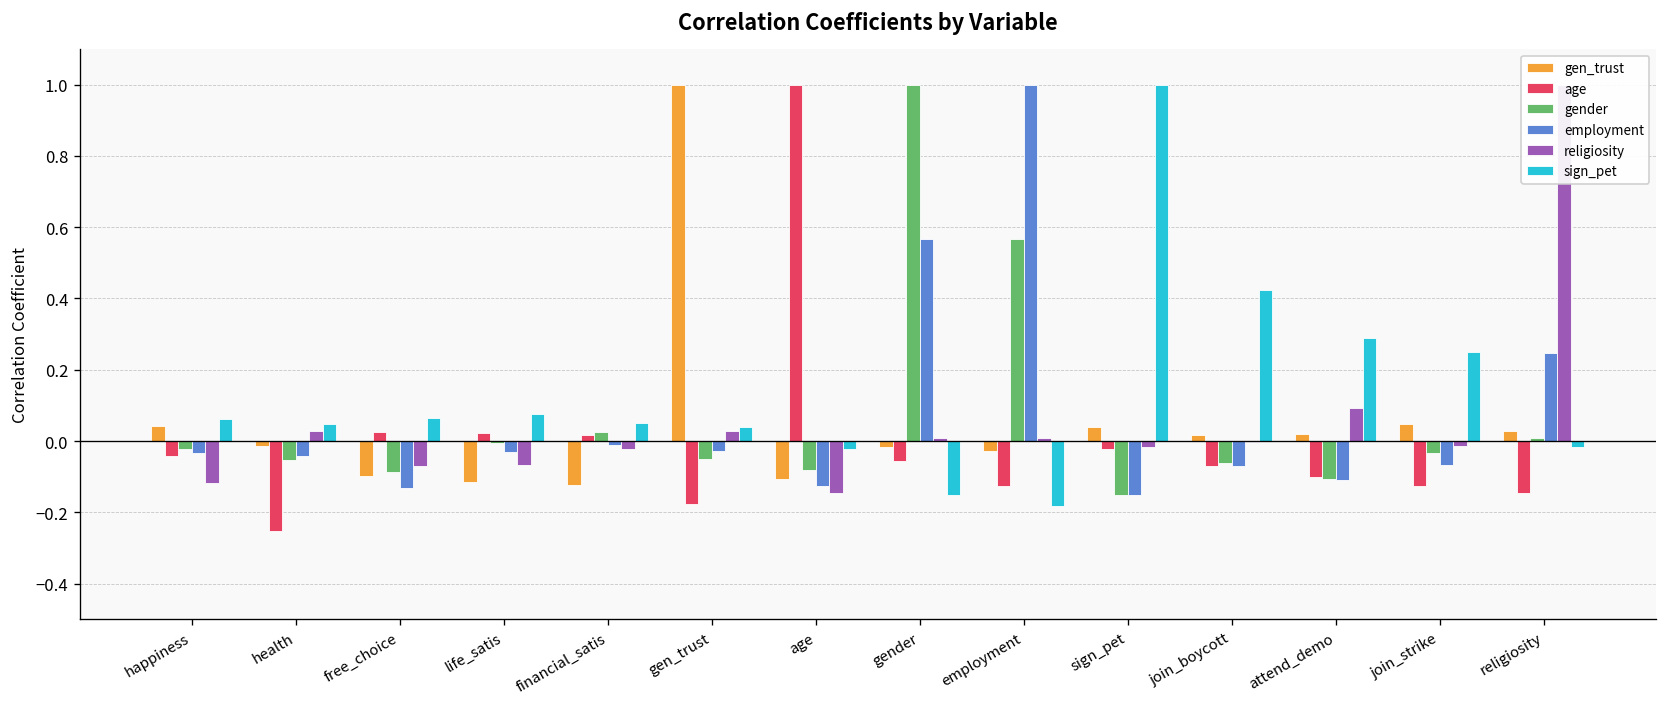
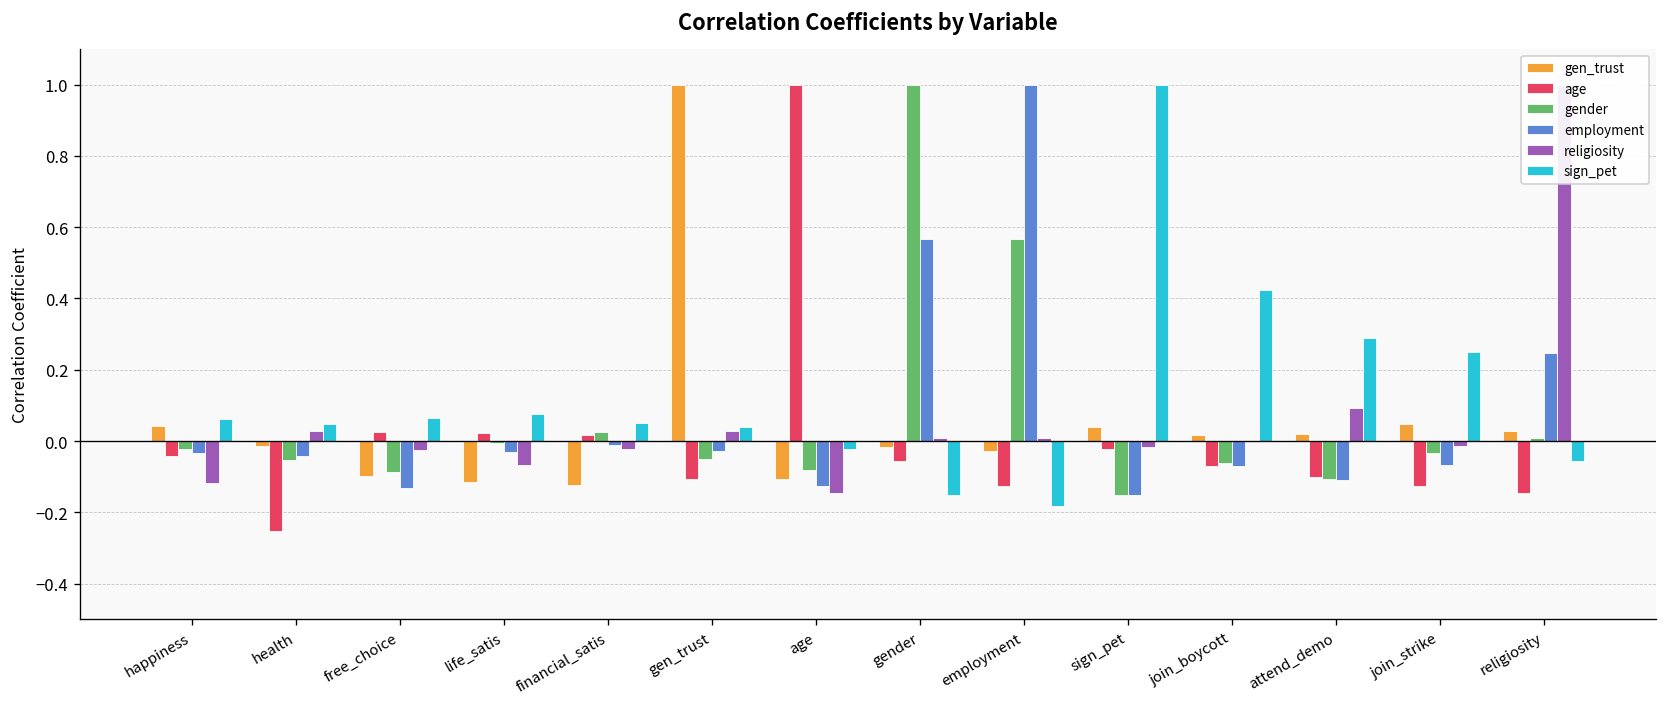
  {
    "gen_trust": {
      "happiness": 0.04,
      "health": -0.01,
      "free_choice": -0.10,
      "life_satis": -0.11,
      "financial_satis": -0.12,
      "gen_trust": 1.00,
      "age": -0.11,
      "gender": -0.02,
      "employment": -0.03,
      "sign_pet": 0.04,
      "join_boycott": 0.02,
      "attend_demo": 0.02,
      "join_strike": 0.05,
      "religiosity": 0.03
    },
    "age": {
      "happiness": -0.04,
      "health": -0.25,
      "free_choice": 0.03,
      "life_satis": 0.02,
      "financial_satis": 0.02,
-     "gen_trust": -0.18,
+     "gen_trust": -0.11,
      "age": 1.00,
      "gender": -0.05,
      "employment": -0.13,
      "sign_pet": -0.02,
      "join_boycott": -0.07,
      "attend_demo": -0.10,
      "join_strike": -0.13,
      "religiosity": -0.15
    },
    "gender": {
      "happiness": -0.02,
      "health": -0.05,
      "free_choice": -0.09,
      "financial_satis": 0.02,
      "gen_trust": -0.05,
      "age": -0.08,
      "gender": 1.00,
      "employment": 0.57,
      "sign_pet": -0.15,
      "join_boycott": -0.06,
      "attend_demo": -0.11,
      "join_strike": -0.03,
      "religiosity": 0.01
    },
    "employment": {
      "happiness": -0.03,
      "health": -0.04,
      "free_choice": -0.13,
      "life_satis": -0.03,
      "financial_satis": -0.01,
      "gen_trust": -0.03,
      "age": -0.13,
      "gender": 0.57,
      "employment": 1.00,
      "sign_pet": -0.15,
      "join_boycott": -0.07,
      "attend_demo": -0.11,
      "join_strike": -0.07,
      "religiosity": 0.25
    },
    "religiosity": {
      "happiness": -0.12,
      "health": 0.03,
-     "free_choice": -0.07,
+     "free_choice": -0.03,
      "life_satis": -0.07,
      "financial_satis": -0.02,
      "gen_trust": 0.03,
      "age": -0.15,
      "gender": 0.01,
      "employment": 0.01,
      "sign_pet": -0.02,
      "attend_demo": 0.09,
      "join_strike": -0.01
    },
    "sign_pet": {
      "happiness": 0.06,
      "health": 0.05,
      "free_choice": 0.07,
      "life_satis": 0.08,
      "financial_satis": 0.05,
      "gen_trust": 0.04,
      "age": -0.02,
      "gender": -0.15,
      "employment": -0.18,
      "sign_pet": 1.00,
      "join_boycott": 0.42,
      "attend_demo": 0.29,
      "join_strike": 0.25,
-     "religiosity": -0.02
+     "religiosity": -0.06
    }
  }
